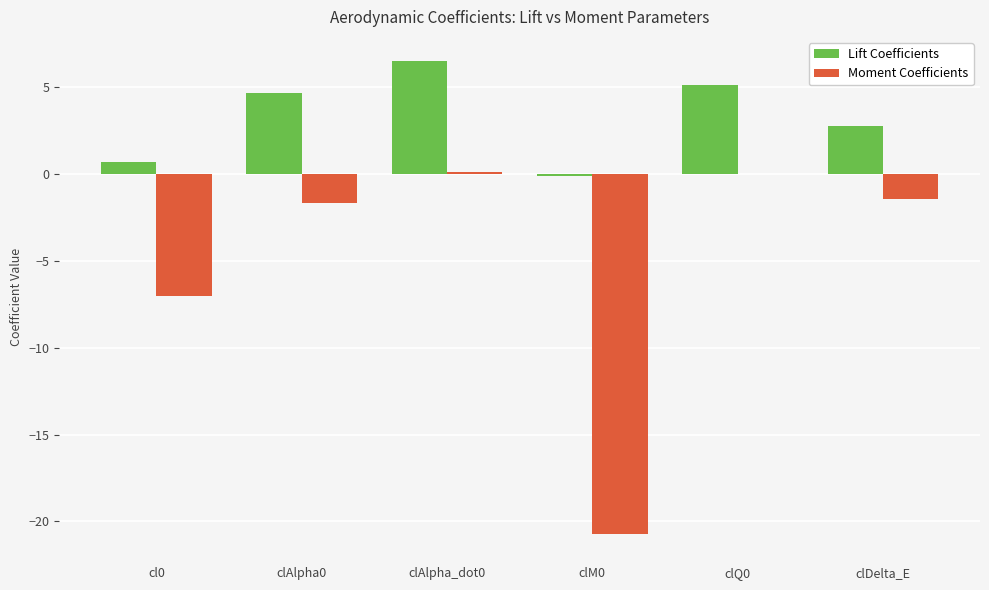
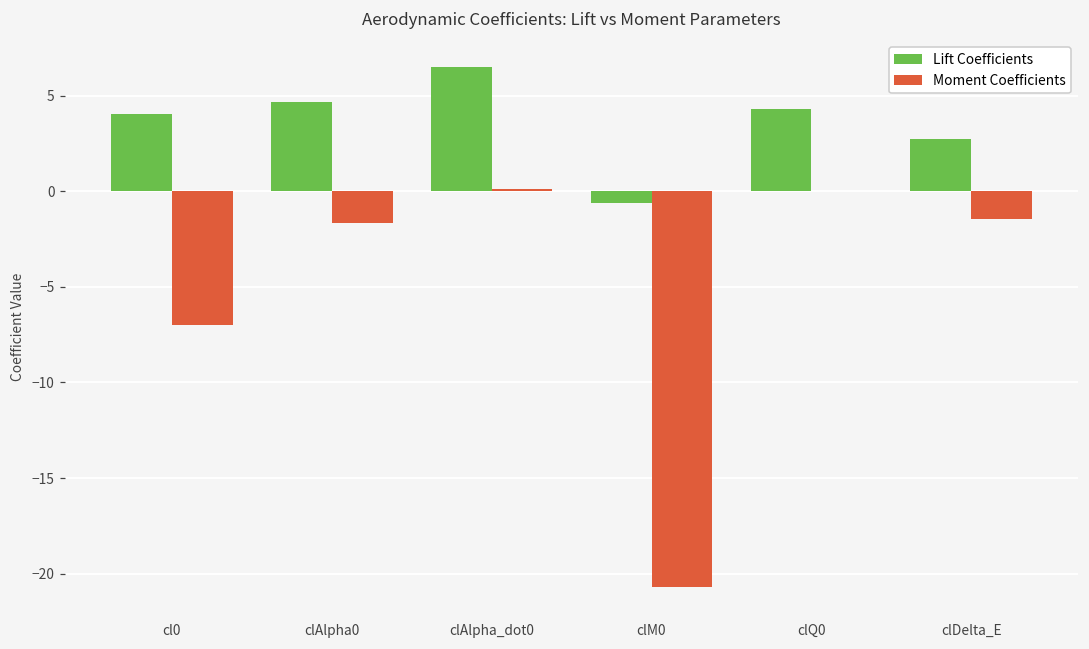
  {
    "Lift Coefficients": {
-     "cl0": 0.7,
+     "cl0": 4.1,
      "clAlpha0": 4.7,
      "clAlpha_dot0": 6.5,
-     "clM0": -0.1,
-     "clQ0": 5.1,
+     "clM0": -0.6,
+     "clQ0": 4.3,
      "clDelta_E": 2.8
    },
    "Moment Coefficients": {
      "cl0": -7.0,
      "clAlpha0": -1.7,
      "clM0": -20.7,
      "clQ0": 0.0,
      "clDelta_E": -1.4
    }
  }
